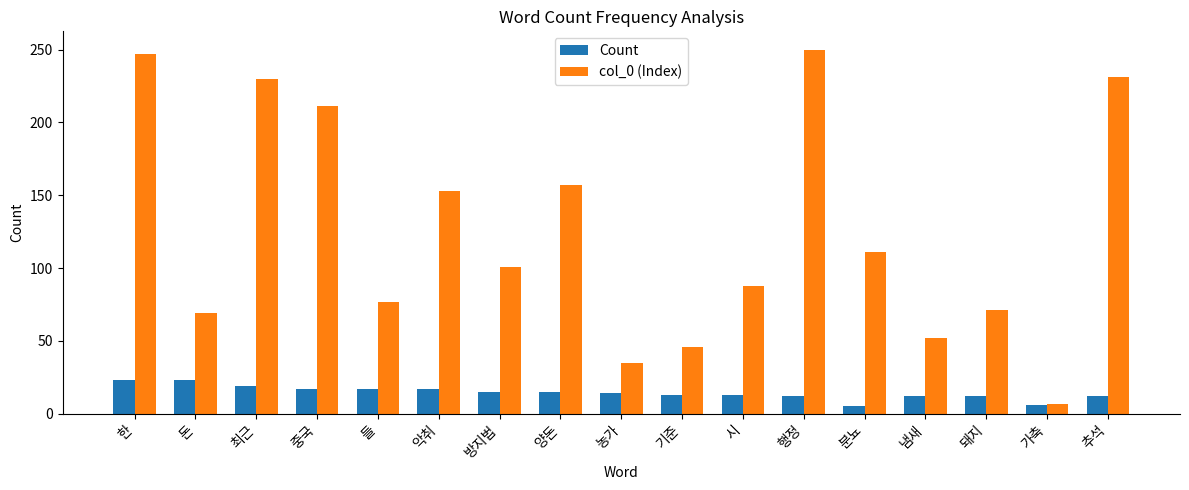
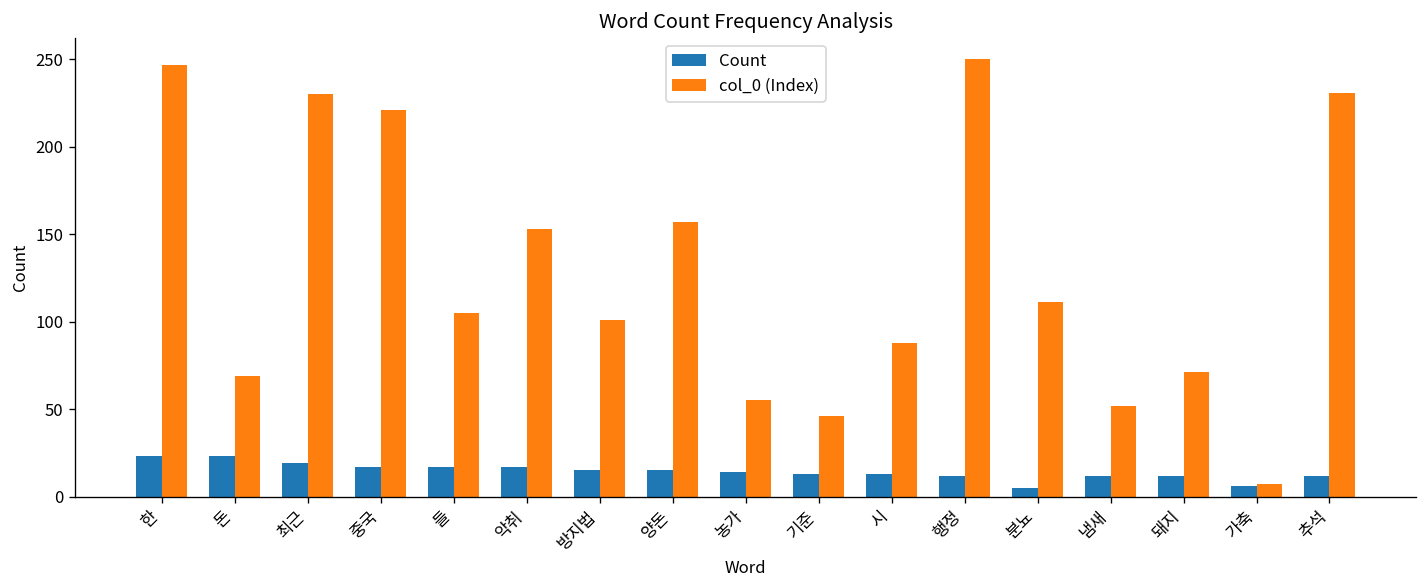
  {
    "Count": {
      "한": 23,
      "돈": 23,
      "최근": 19,
      "중국": 17,
      "들": 17,
      "악취": 17,
      "방지법": 15,
      "양돈": 15,
      "농가": 14,
      "기준": 13,
      "시": 13,
      "행정": 12,
      "분뇨": 5,
      "냄새": 12,
      "돼지": 12,
      "가축": 6,
      "추석": 12
    },
    "col_0 (Index)": {
      "한": 247,
      "돈": 69,
      "최근": 230,
-     "중국": 211,
-     "들": 77,
+     "중국": 221,
+     "들": 105,
      "악취": 153,
      "방지법": 101,
      "양돈": 157,
-     "농가": 35,
+     "농가": 55,
      "기준": 46,
      "시": 88,
      "행정": 250,
      "분뇨": 111,
      "냄새": 52,
      "돼지": 71,
      "가축": 7,
      "추석": 231
    }
  }
